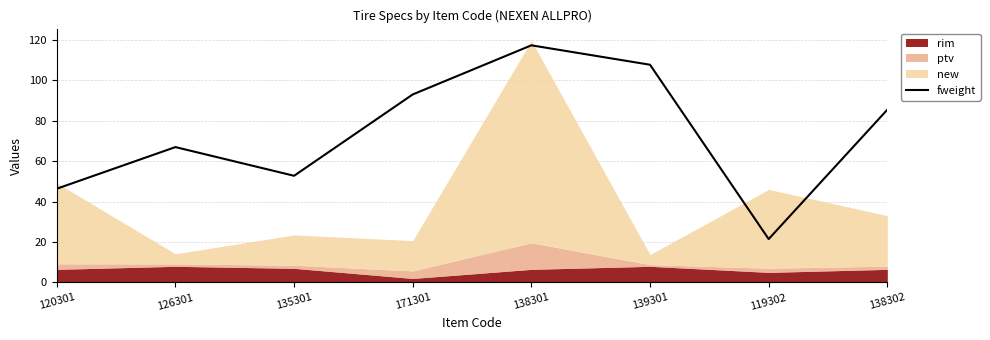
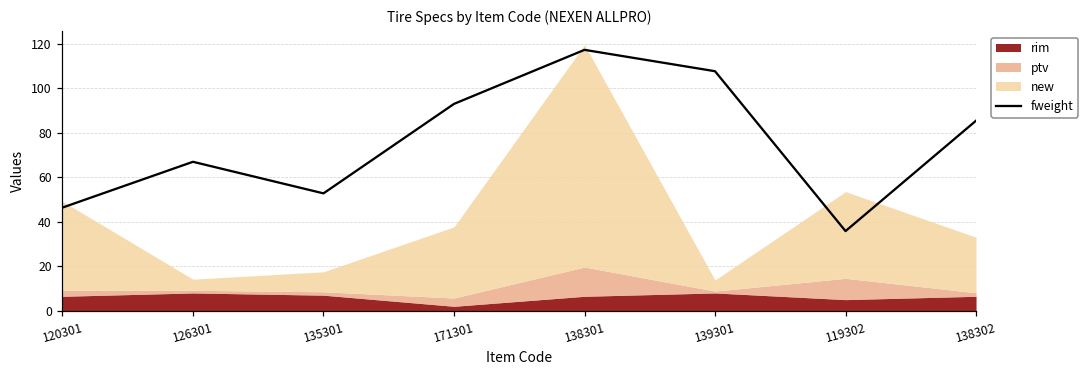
  {
    "fweight": {
      "120301": 46,
      "126301": 67,
      "135301": 53,
      "171301": 93,
      "138301": 117,
      "139301": 108,
-     "119302": 21,
+     "119302": 36,
      "138302": 86
    },
    "rim": {
      "120301": 7,
      "135301": 7,
      "171301": 2,
      "138301": 7,
      "119302": 5,
      "138302": 7
    },
    "ptv": {
      "120301": 3,
      "135301": 2,
      "171301": 4,
      "138301": 13,
-     "119302": 2,
+     "119302": 10,
      "138302": 2
    },
    "new": {
      "120301": 40,
      "126301": 5,
-     "135301": 15,
-     "171301": 15,
+     "135301": 9,
+     "171301": 32,
      "138301": 100,
      "139301": 5,
      "119302": 39,
      "138302": 25
    }
  }
